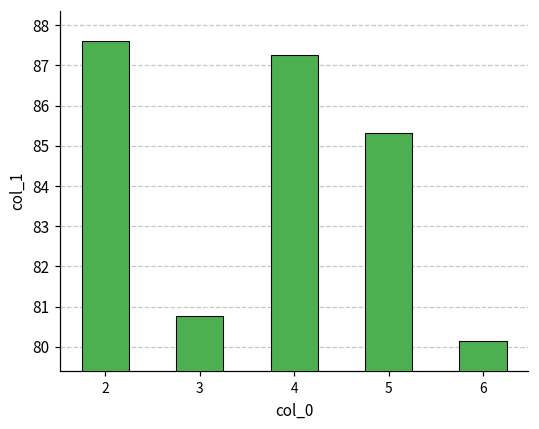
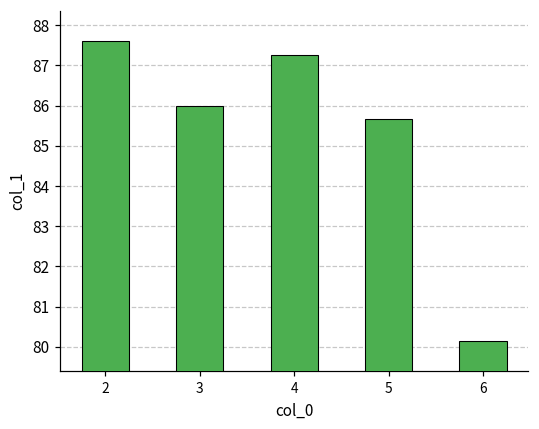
  {
    "2": 87.6,
-   "3": 80.8,
+   "3": 86.0,
    "4": 87.2,
-   "5": 85.3,
+   "5": 85.7,
    "6": 80.1
  }
